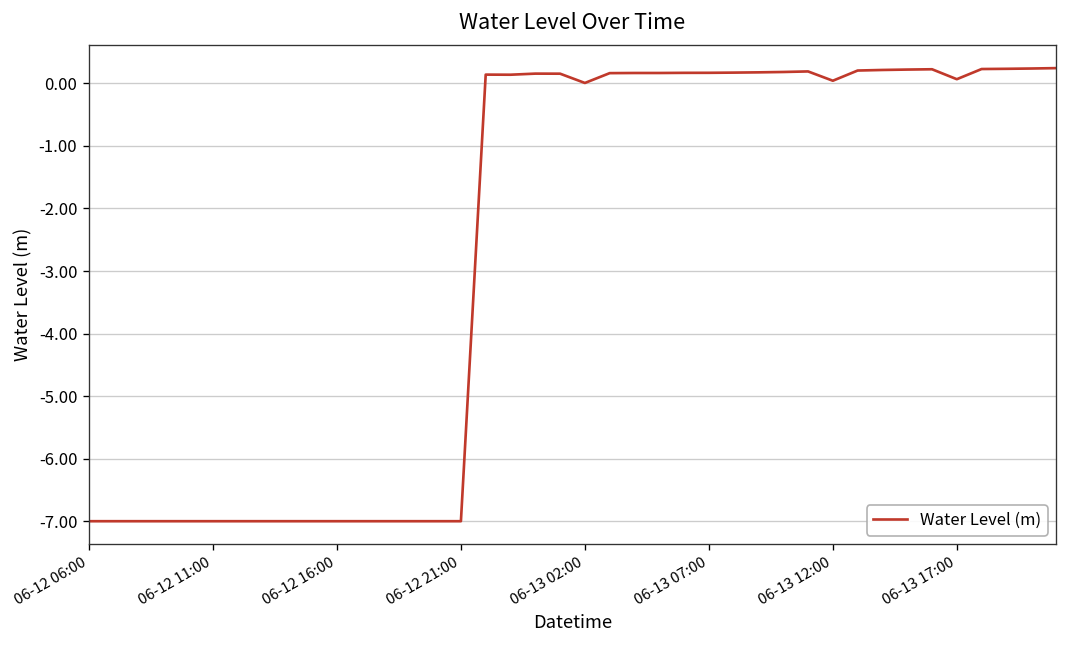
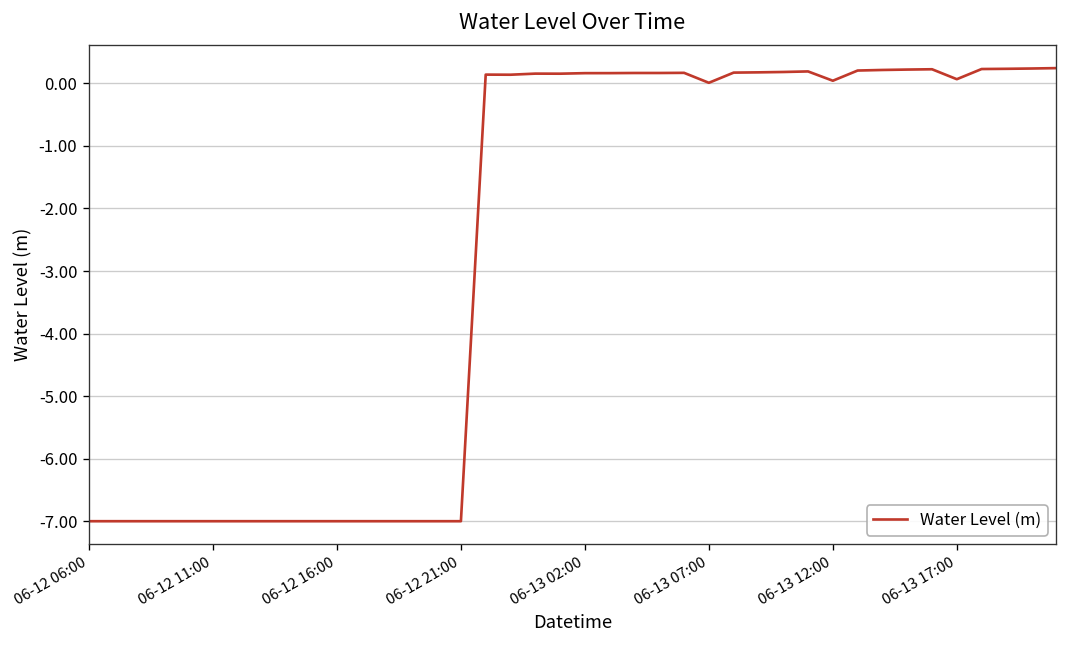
  {
    "06-12 06:00": -7.0,
    "06-12 11:00": -7.0,
    "06-12 16:00": -7.0,
    "06-12 21:00": -7.0,
-   "06-13 02:00": 0.0,
-   "06-13 07:00": 0.2,
+   "06-13 02:00": 0.2,
+   "06-13 07:00": 0.0,
    "06-13 12:00": 0.0,
    "06-13 17:00": 0.1
  }
